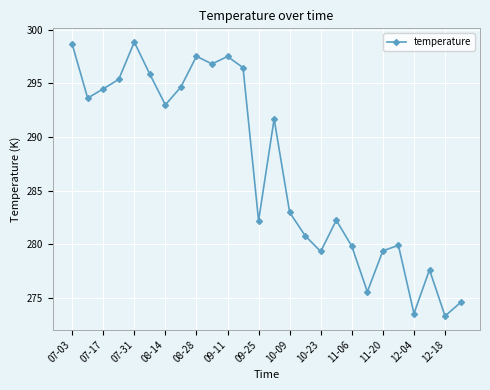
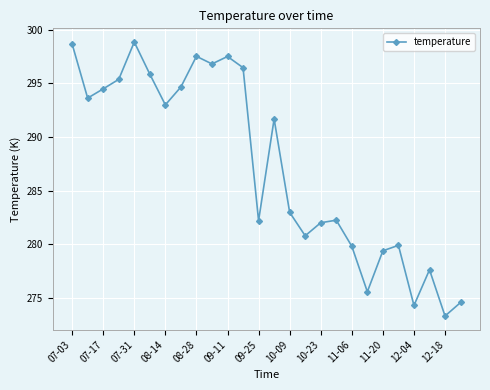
  {
    "07-03": 298.7,
    "07-17": 294.5,
    "07-31": 298.9,
    "08-14": 293.0,
    "08-28": 297.5,
    "09-11": 297.5,
    "09-25": 282.2,
    "10-09": 283.0,
-   "10-23": 279.3,
+   "10-23": 282.0,
    "11-06": 279.8,
    "11-20": 279.4,
-   "12-04": 273.5,
+   "12-04": 274.3,
    "12-18": 273.3
  }
